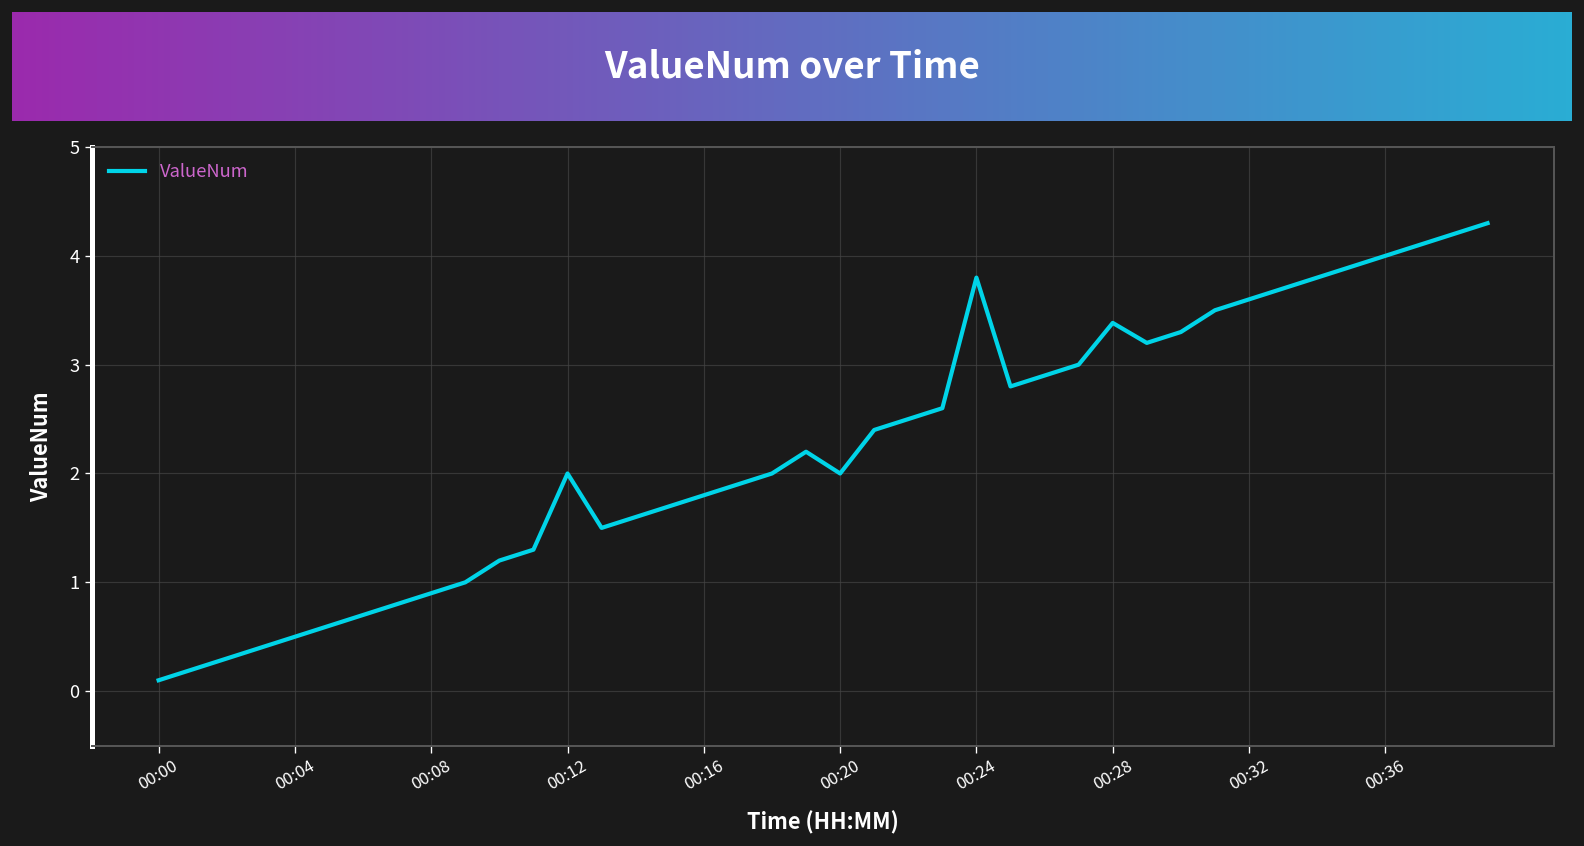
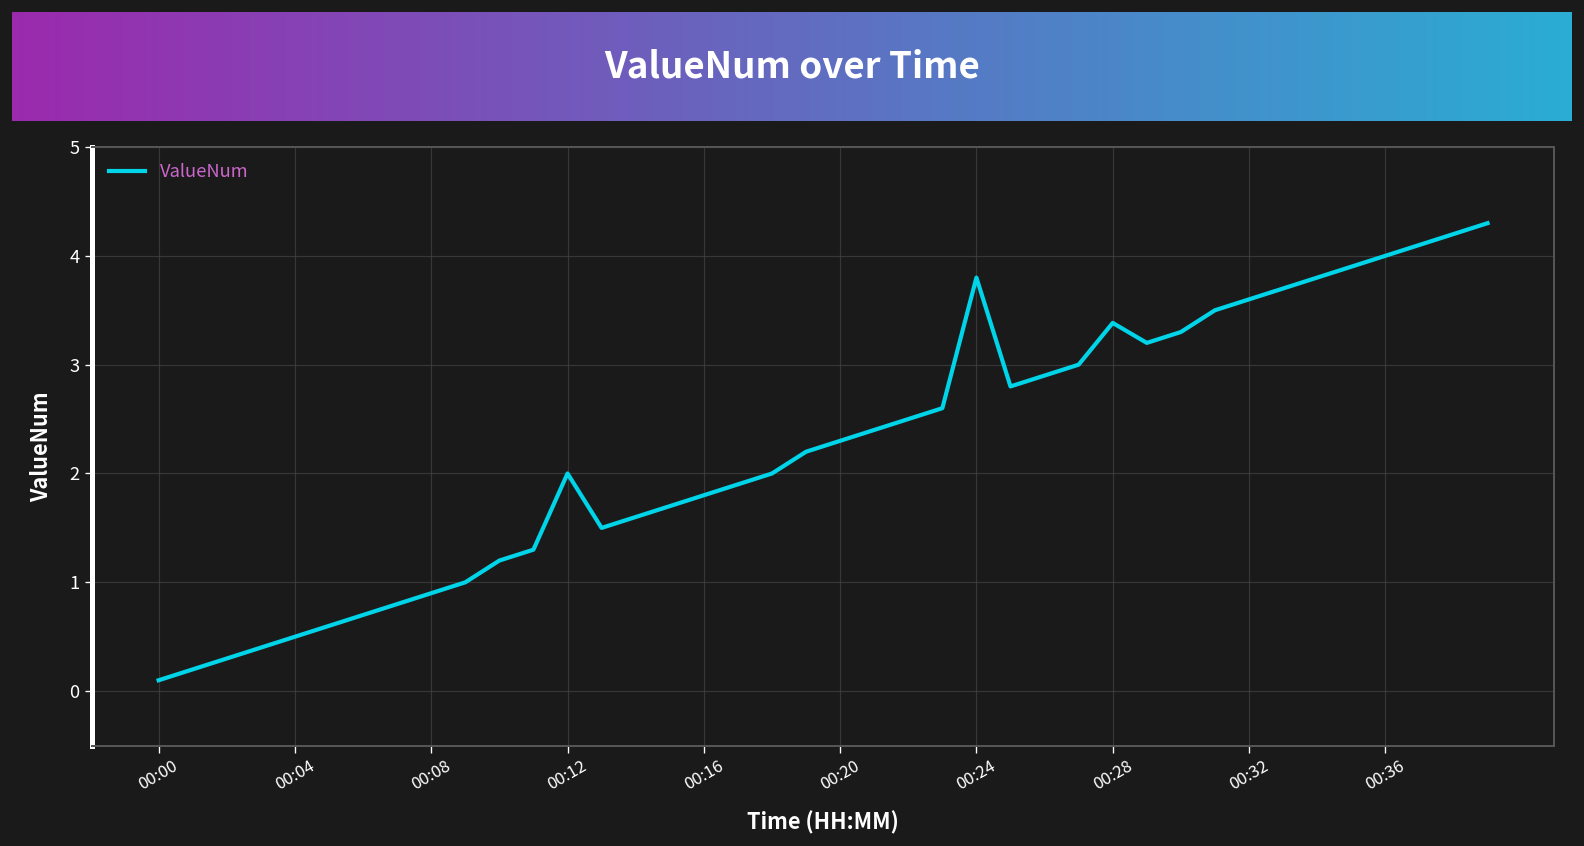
  {
    "00:00": 0.1,
    "00:04": 0.5,
    "00:08": 0.9,
    "00:12": 2.0,
    "00:16": 1.8,
-   "00:20": 2.0,
+   "00:20": 2.3,
    "00:24": 3.8,
    "00:28": 3.4,
    "00:32": 3.6,
    "00:36": 4.0
  }
